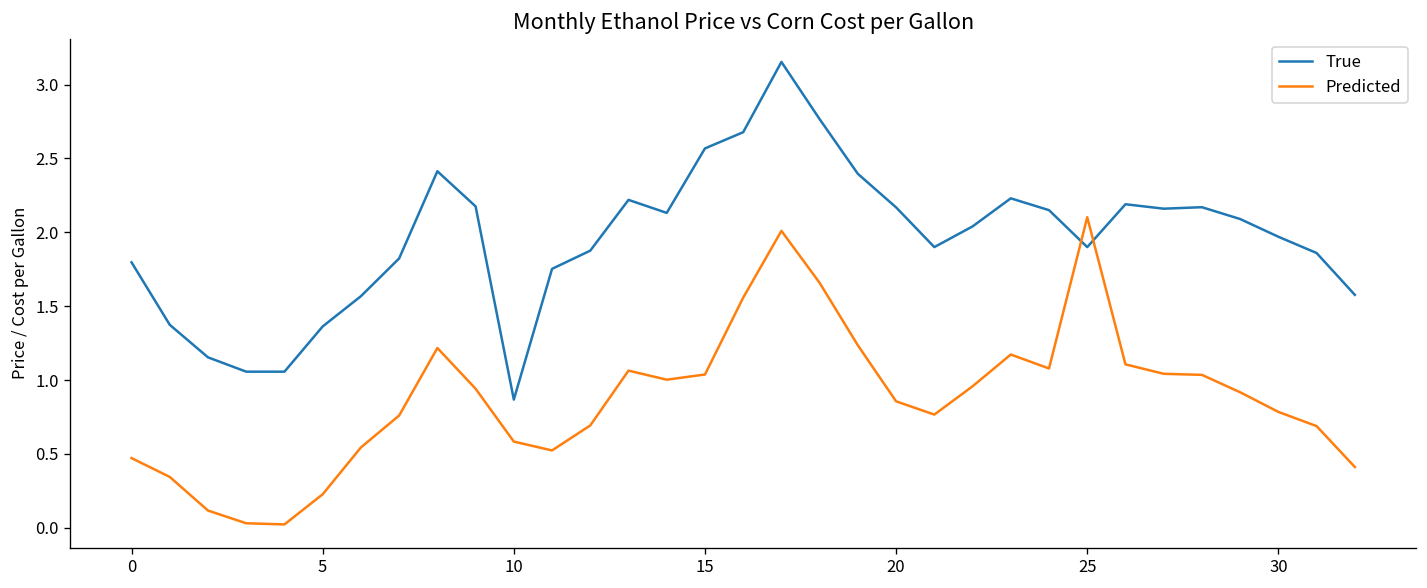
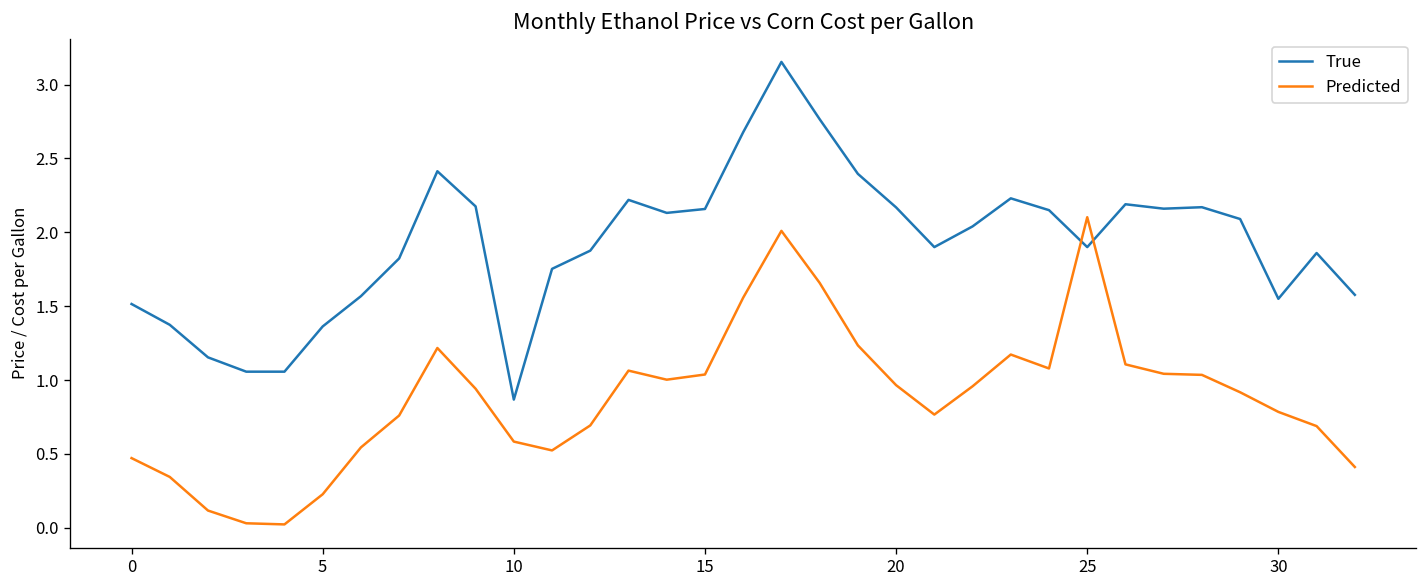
  {
    "True": {
-     "0": 1.80,
+     "0": 1.51,
      "5": 1.36,
      "10": 0.87,
-     "15": 2.57,
+     "15": 2.16,
      "20": 2.17,
      "25": 1.90,
-     "30": 1.97
+     "30": 1.55
    },
    "Predicted": {
      "0": 0.47,
      "5": 0.23,
      "10": 0.58,
      "15": 1.04,
-     "20": 0.86,
+     "20": 0.97,
      "25": 2.10,
      "30": 0.78
    }
  }
